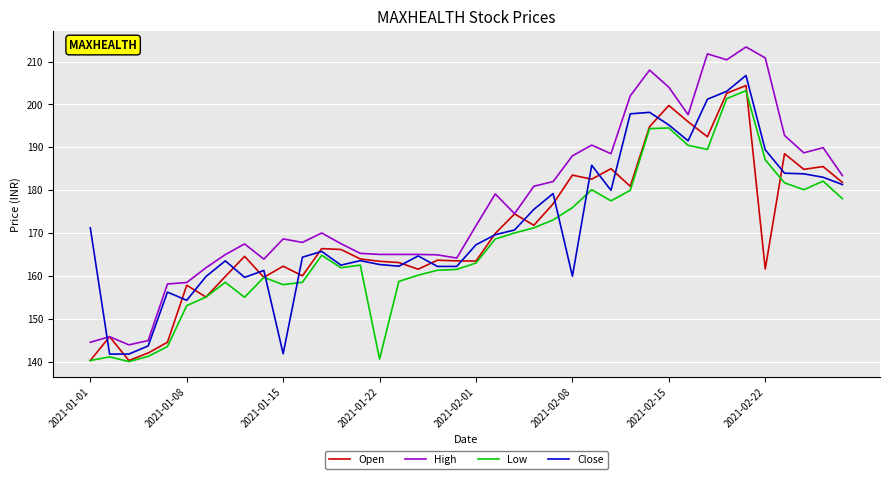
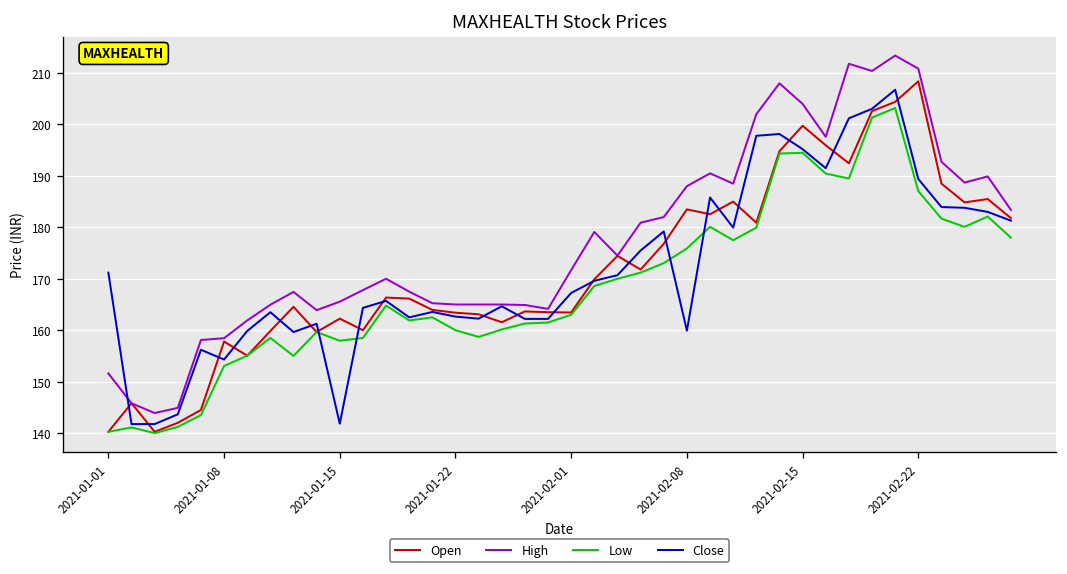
  {
    "Open": {
      "2021-01-08": 158,
      "2021-01-15": 162,
      "2021-01-22": 163,
      "2021-02-08": 184,
      "2021-02-15": 200,
-     "2021-02-22": 162
+     "2021-02-22": 208
    },
    "High": {
-     "2021-01-01": 145,
+     "2021-01-01": 152,
      "2021-01-08": 158,
-     "2021-01-15": 169,
+     "2021-01-15": 166,
      "2021-01-22": 165,
      "2021-02-01": 172,
      "2021-02-08": 188,
      "2021-02-15": 204,
      "2021-02-22": 211
    },
    "Low": {
      "2021-01-08": 153,
      "2021-01-15": 158,
-     "2021-01-22": 141,
+     "2021-01-22": 160,
      "2021-02-08": 176,
      "2021-02-15": 195,
      "2021-02-22": 187
    },
    "Close": {
      "2021-01-01": 171,
      "2021-01-08": 154,
      "2021-01-15": 142,
      "2021-01-22": 163,
      "2021-02-01": 167,
      "2021-02-08": 160,
      "2021-02-15": 195,
      "2021-02-22": 189
    }
  }
